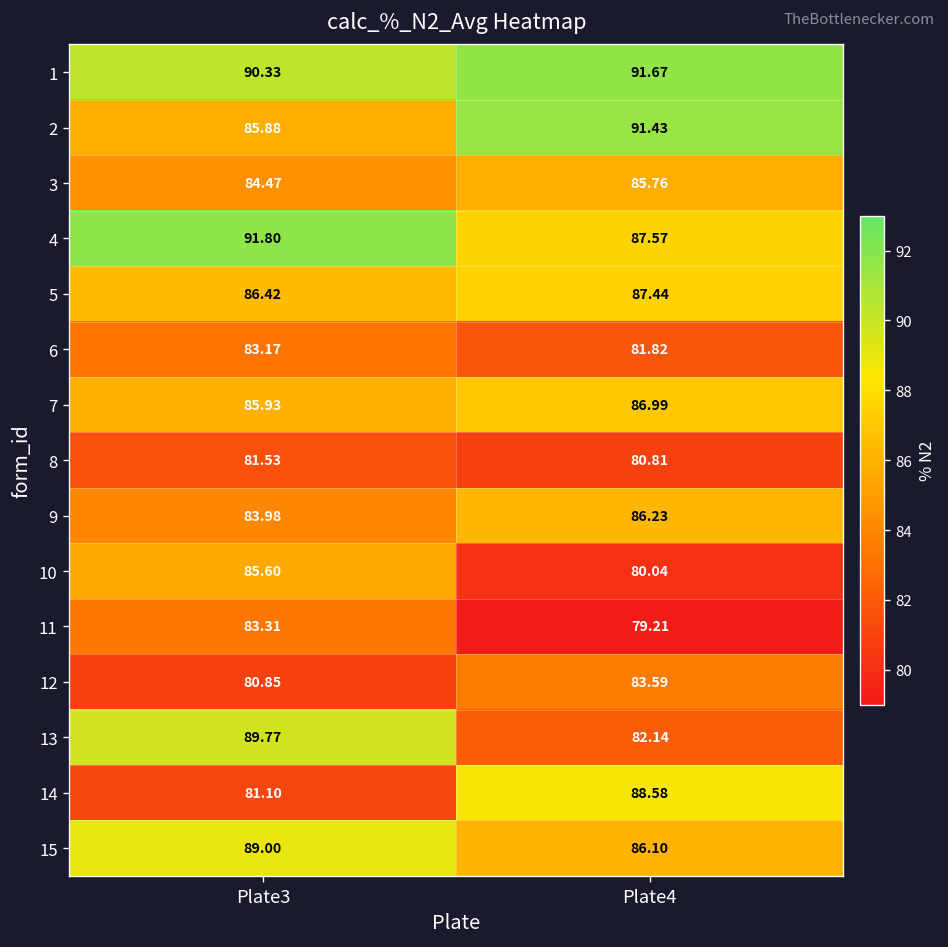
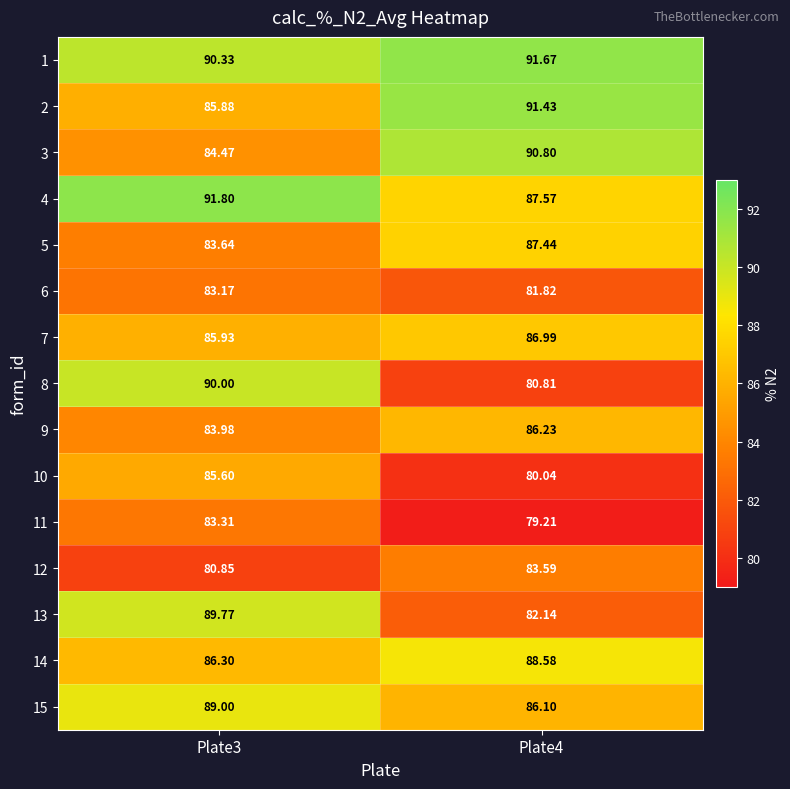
  {
    "1": {
      "Plate3": 90.33,
      "Plate4": 91.67
    },
    "2": {
      "Plate3": 85.88,
      "Plate4": 91.43
    },
    "3": {
      "Plate3": 84.47,
-     "Plate4": 85.76
+     "Plate4": 90.80
    },
    "4": {
      "Plate3": 91.80,
      "Plate4": 87.57
    },
    "5": {
-     "Plate3": 86.42,
+     "Plate3": 83.64,
      "Plate4": 87.44
    },
    "6": {
      "Plate3": 83.17,
      "Plate4": 81.82
    },
    "7": {
      "Plate3": 85.93,
      "Plate4": 86.99
    },
    "8": {
-     "Plate3": 81.53,
+     "Plate3": 90.00,
      "Plate4": 80.81
    },
    "9": {
      "Plate3": 83.98,
      "Plate4": 86.23
    },
    "10": {
      "Plate3": 85.60,
      "Plate4": 80.04
    },
    "11": {
      "Plate3": 83.31,
      "Plate4": 79.21
    },
    "12": {
      "Plate3": 80.85,
      "Plate4": 83.59
    },
    "13": {
      "Plate3": 89.77,
      "Plate4": 82.14
    },
    "14": {
-     "Plate3": 81.10,
+     "Plate3": 86.30,
      "Plate4": 88.58
    },
    "15": {
      "Plate3": 89.00,
      "Plate4": 86.10
    }
  }
